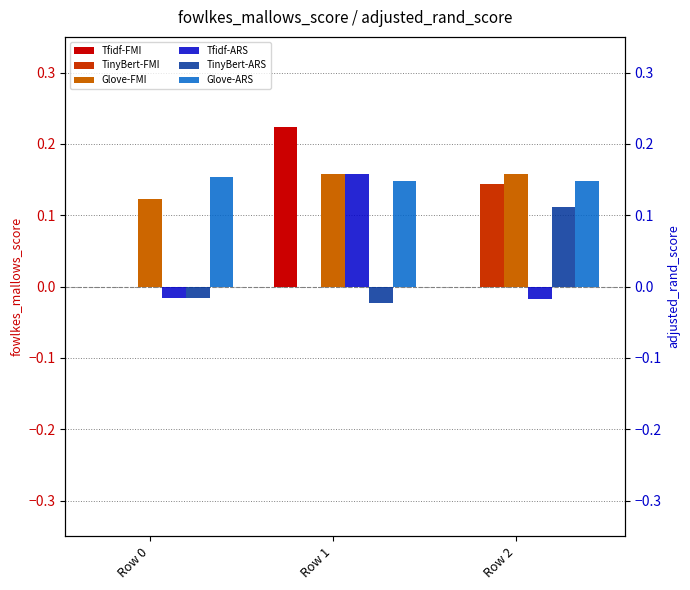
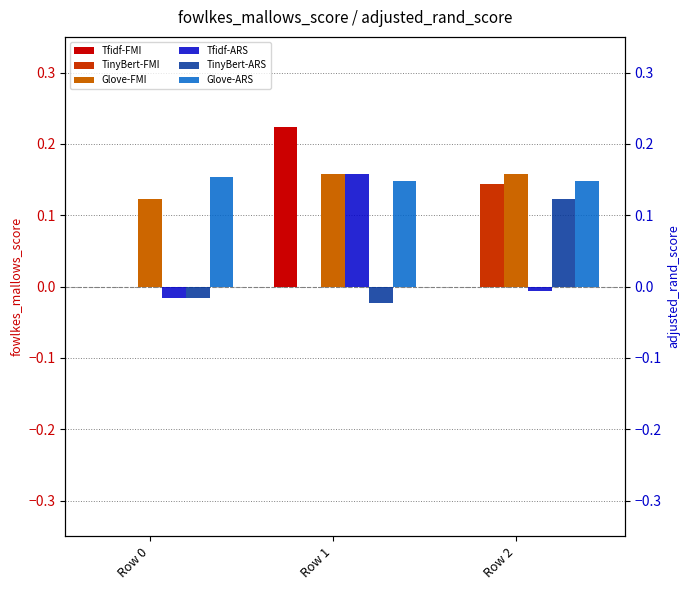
  {
    "Tfidf-ARS": {
      "Row 0": -0.02,
      "Row 1": 0.16,
-     "Row 2": -0.02
+     "Row 2": -0.01
    },
    "TinyBert-ARS": {
      "Row 0": -0.02,
      "Row 1": -0.02,
-     "Row 2": 0.11
+     "Row 2": 0.12
    },
    "Glove-ARS": {
      "Row 0": 0.15,
      "Row 1": 0.15,
      "Row 2": 0.15
    }
  }
